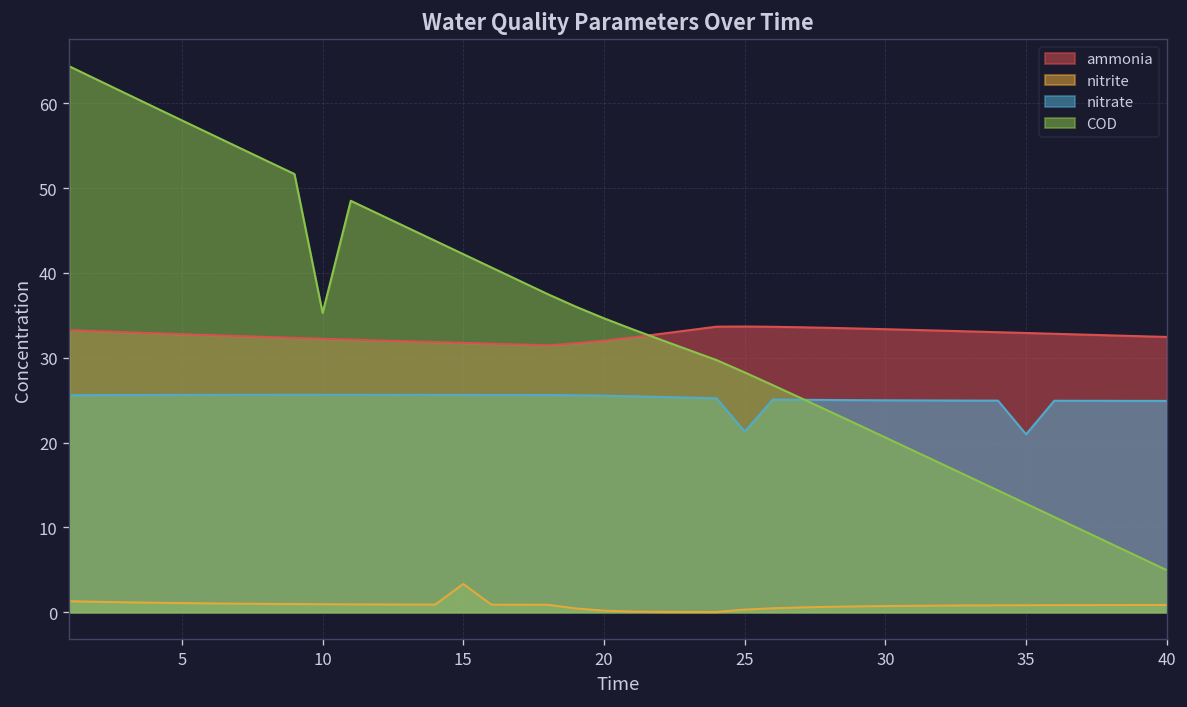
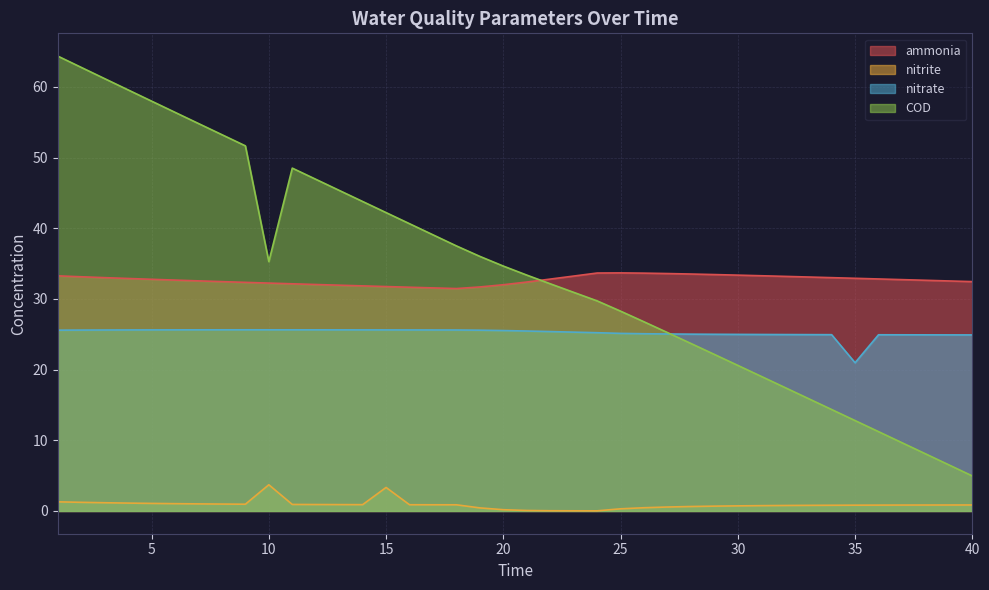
  {
    "ammonia": {
      "5": 33,
      "10": 32,
      "15": 32,
      "20": 32,
      "25": 34,
      "30": 33,
      "35": 33,
      "40": 32
    },
    "nitrite": {
      "5": 1,
-     "10": 1,
+     "10": 4,
      "15": 3,
      "20": 0,
      "25": 0,
      "30": 1,
      "35": 1,
      "40": 1
    },
    "nitrate": {
      "5": 26,
      "10": 26,
      "15": 26,
      "20": 26,
-     "25": 21,
+     "25": 25,
      "30": 25,
      "35": 21,
      "40": 25
    },
    "COD": {
      "5": 58,
      "10": 35,
      "15": 42,
      "20": 35,
      "25": 28,
      "30": 21,
      "35": 13,
      "40": 5
    }
  }
